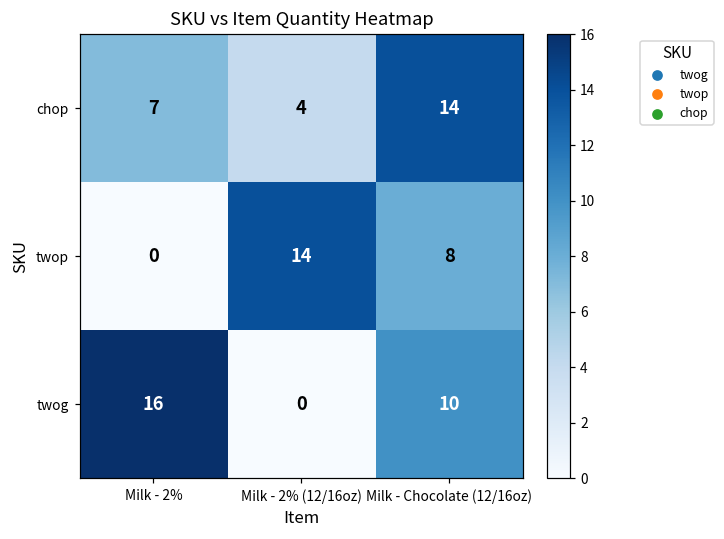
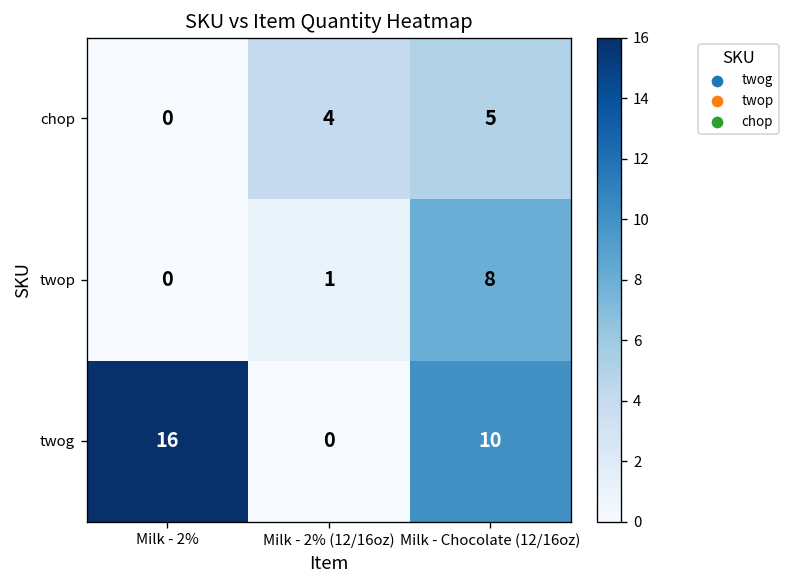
  {
    "chop": {
-     "Milk - 2%": 7,
+     "Milk - 2%": 0,
      "Milk - 2% (12/16oz)": 4,
-     "Milk - Chocolate (12/16oz)": 14
+     "Milk - Chocolate (12/16oz)": 5
    },
    "twop": {
      "Milk - 2%": 0,
-     "Milk - 2% (12/16oz)": 14,
+     "Milk - 2% (12/16oz)": 1,
      "Milk - Chocolate (12/16oz)": 8
    },
    "twog": {
      "Milk - 2%": 16,
      "Milk - 2% (12/16oz)": 0,
      "Milk - Chocolate (12/16oz)": 10
    }
  }
